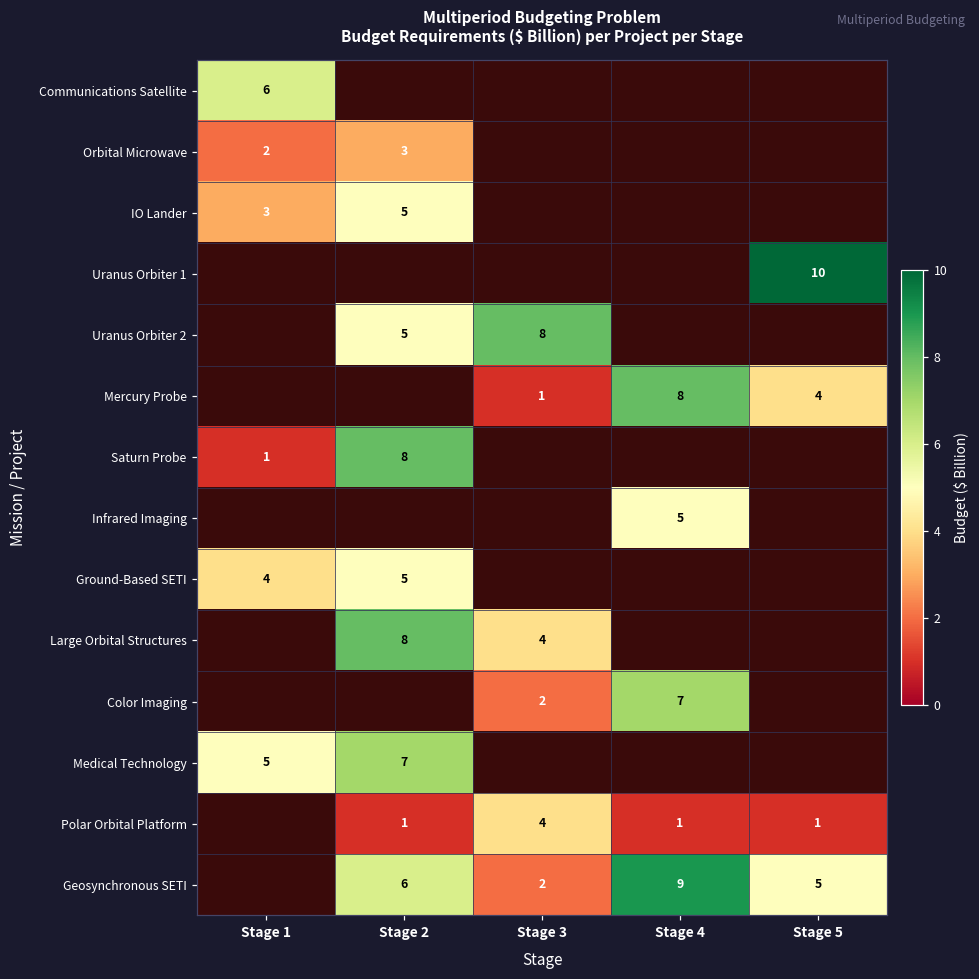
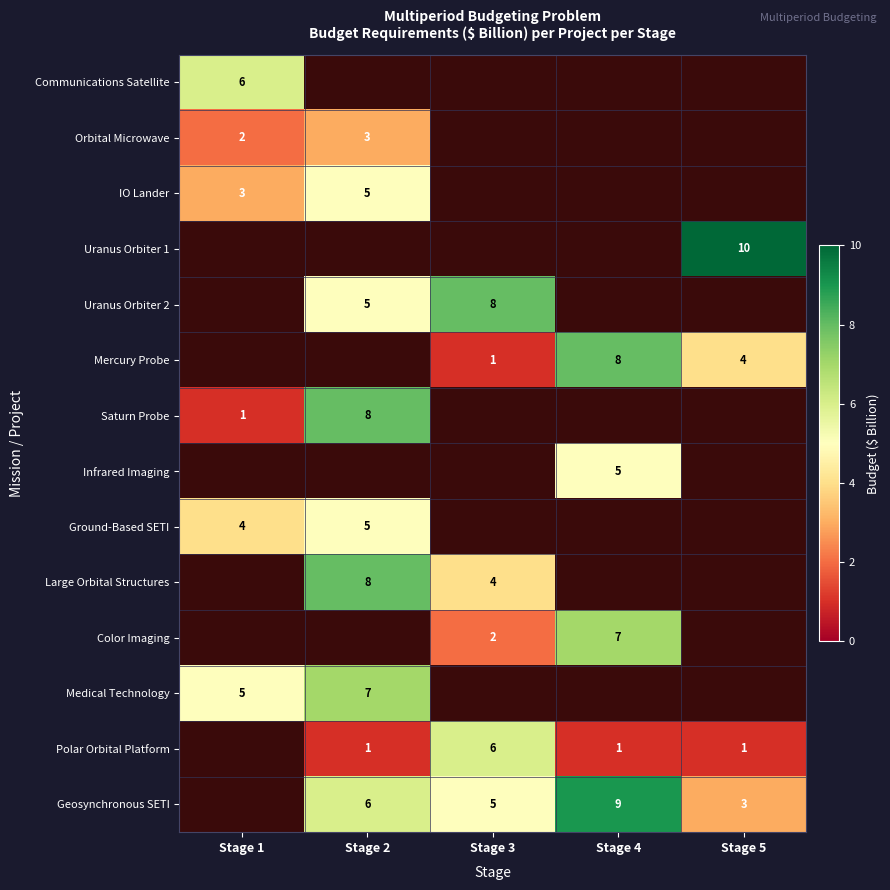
  {
    "Communications Satellite": {
      "Stage 1": 6
    },
    "Orbital Microwave": {
      "Stage 1": 2,
      "Stage 2": 3
    },
    "IO Lander": {
      "Stage 1": 3,
      "Stage 2": 5
    },
    "Uranus Orbiter 1": {
      "Stage 5": 10
    },
    "Uranus Orbiter 2": {
      "Stage 2": 5,
      "Stage 3": 8
    },
    "Mercury Probe": {
      "Stage 3": 1,
      "Stage 4": 8,
      "Stage 5": 4
    },
    "Saturn Probe": {
      "Stage 1": 1,
      "Stage 2": 8
    },
    "Infrared Imaging": {
      "Stage 4": 5
    },
    "Ground-Based SETI": {
      "Stage 1": 4,
      "Stage 2": 5
    },
    "Large Orbital Structures": {
      "Stage 2": 8,
      "Stage 3": 4
    },
    "Color Imaging": {
      "Stage 3": 2,
      "Stage 4": 7
    },
    "Medical Technology": {
      "Stage 1": 5,
      "Stage 2": 7
    },
    "Polar Orbital Platform": {
      "Stage 2": 1,
-     "Stage 3": 4,
+     "Stage 3": 6,
      "Stage 4": 1,
      "Stage 5": 1
    },
    "Geosynchronous SETI": {
      "Stage 2": 6,
-     "Stage 3": 2,
+     "Stage 3": 5,
      "Stage 4": 9,
-     "Stage 5": 5
+     "Stage 5": 3
    }
  }
